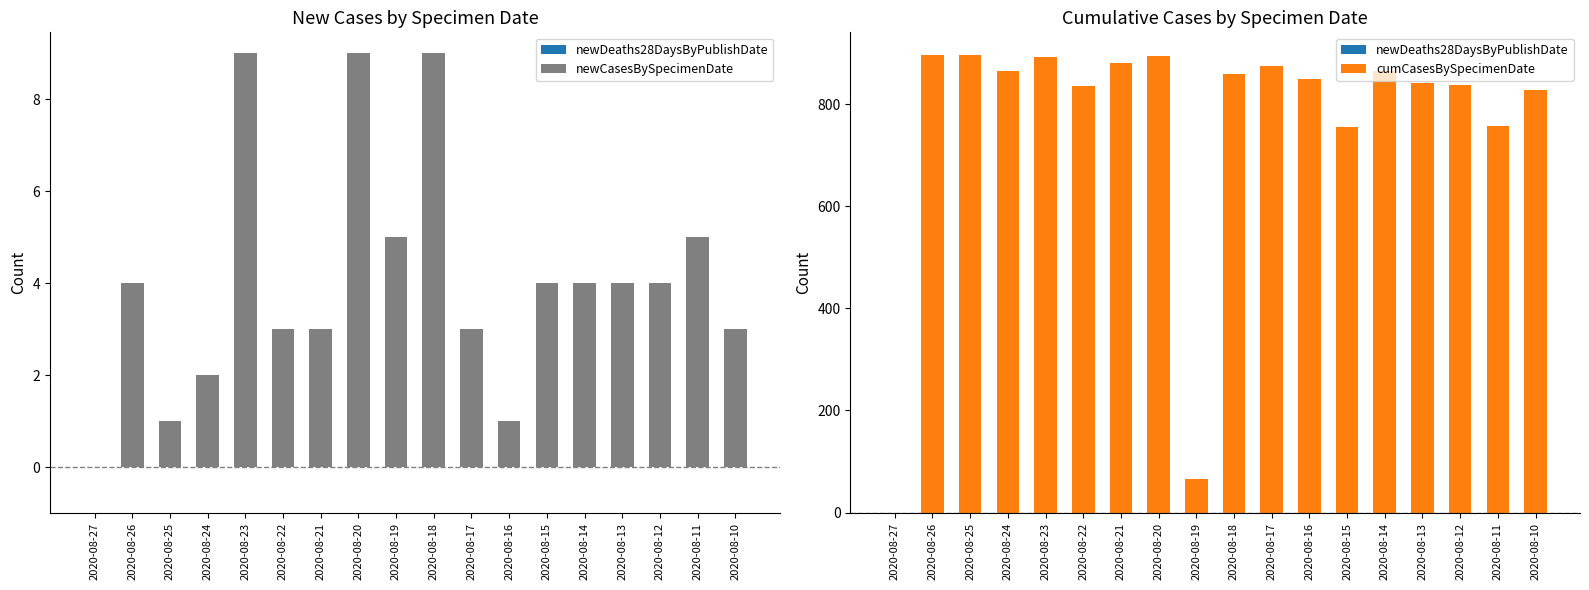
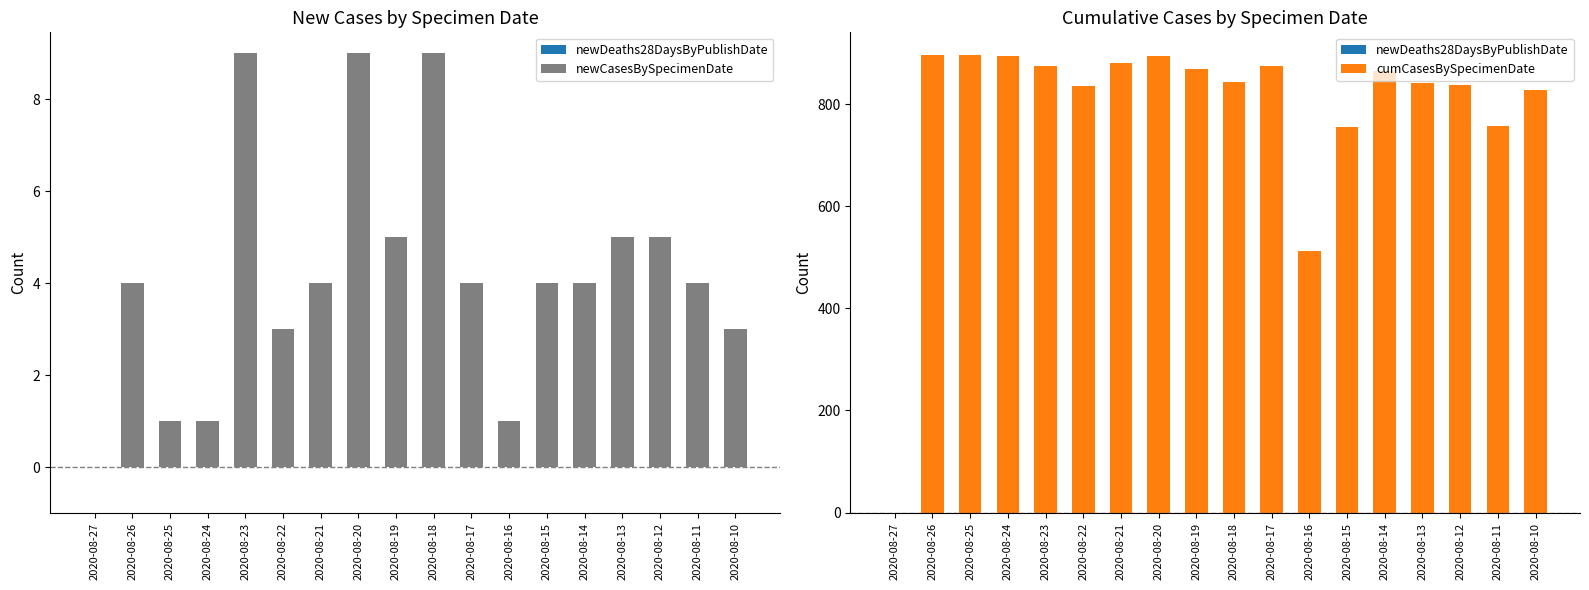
  {
    "New Cases by Specimen Date": {
      "newDeaths28DaysByPublishDate": {
        "2020-08-27": 0,
        "2020-08-26": 0,
        "2020-08-25": 0,
        "2020-08-24": 0,
        "2020-08-23": 0,
        "2020-08-22": 0,
        "2020-08-21": 0,
        "2020-08-20": 0,
        "2020-08-19": 0,
        "2020-08-18": 0,
        "2020-08-17": 0,
        "2020-08-16": 0,
        "2020-08-15": 0,
        "2020-08-14": 0,
        "2020-08-13": 0,
        "2020-08-12": 0,
        "2020-08-11": 0,
        "2020-08-10": 0
      },
      "newCasesBySpecimenDate": {
        "2020-08-27": 0,
        "2020-08-26": 4,
        "2020-08-25": 1,
-       "2020-08-24": 2,
+       "2020-08-24": 1,
        "2020-08-23": 9,
        "2020-08-22": 3,
-       "2020-08-21": 3,
+       "2020-08-21": 4,
        "2020-08-20": 9,
        "2020-08-19": 5,
        "2020-08-18": 9,
-       "2020-08-17": 3,
+       "2020-08-17": 4,
        "2020-08-16": 1,
        "2020-08-15": 4,
        "2020-08-14": 4,
-       "2020-08-13": 4,
-       "2020-08-12": 4,
-       "2020-08-11": 5,
+       "2020-08-13": 5,
+       "2020-08-12": 5,
+       "2020-08-11": 4,
        "2020-08-10": 3
      }
    },
    "Cumulative Cases by Specimen Date": {
      "newDeaths28DaysByPublishDate": {
        "2020-08-27": 0,
        "2020-08-26": 0,
        "2020-08-25": 0,
        "2020-08-24": 0,
        "2020-08-23": 0,
        "2020-08-22": 0,
        "2020-08-21": 0,
        "2020-08-20": 0,
        "2020-08-19": 0,
        "2020-08-18": 0,
        "2020-08-17": 0,
        "2020-08-16": 0,
        "2020-08-15": 0,
        "2020-08-14": 0,
        "2020-08-13": 0,
        "2020-08-12": 0,
        "2020-08-11": 0,
        "2020-08-10": 0
      },
      "cumCasesBySpecimenDate": {
        "2020-08-27": 0,
        "2020-08-26": 900,
        "2020-08-25": 900,
-       "2020-08-24": 870,
-       "2020-08-23": 890,
+       "2020-08-24": 890,
+       "2020-08-23": 870,
        "2020-08-22": 840,
        "2020-08-21": 880,
        "2020-08-20": 890,
-       "2020-08-19": 70,
-       "2020-08-18": 860,
+       "2020-08-19": 870,
+       "2020-08-18": 840,
        "2020-08-17": 870,
-       "2020-08-16": 850,
+       "2020-08-16": 510,
        "2020-08-15": 760,
        "2020-08-13": 840,
        "2020-08-12": 840,
        "2020-08-11": 760,
        "2020-08-10": 830
      }
    }
  }
